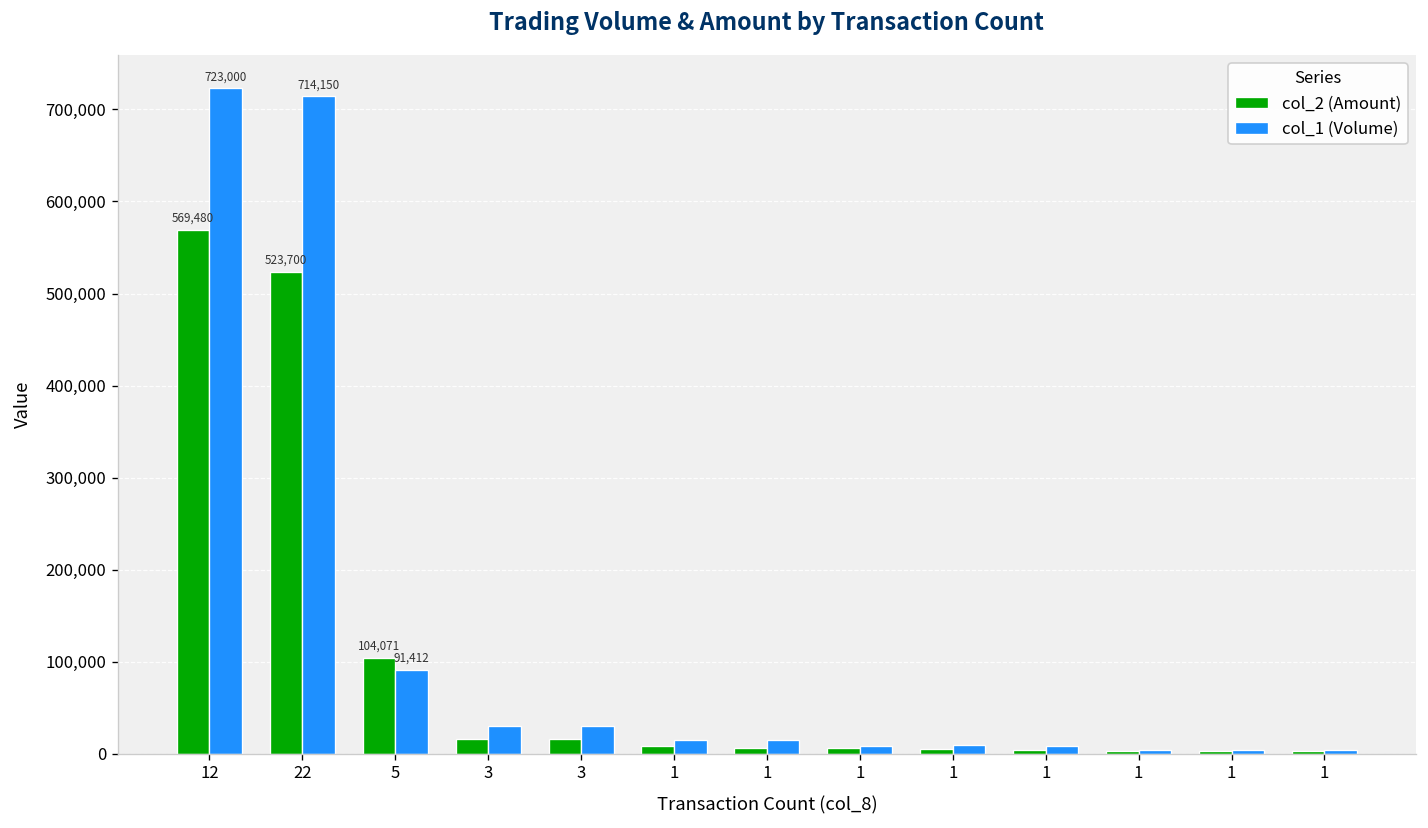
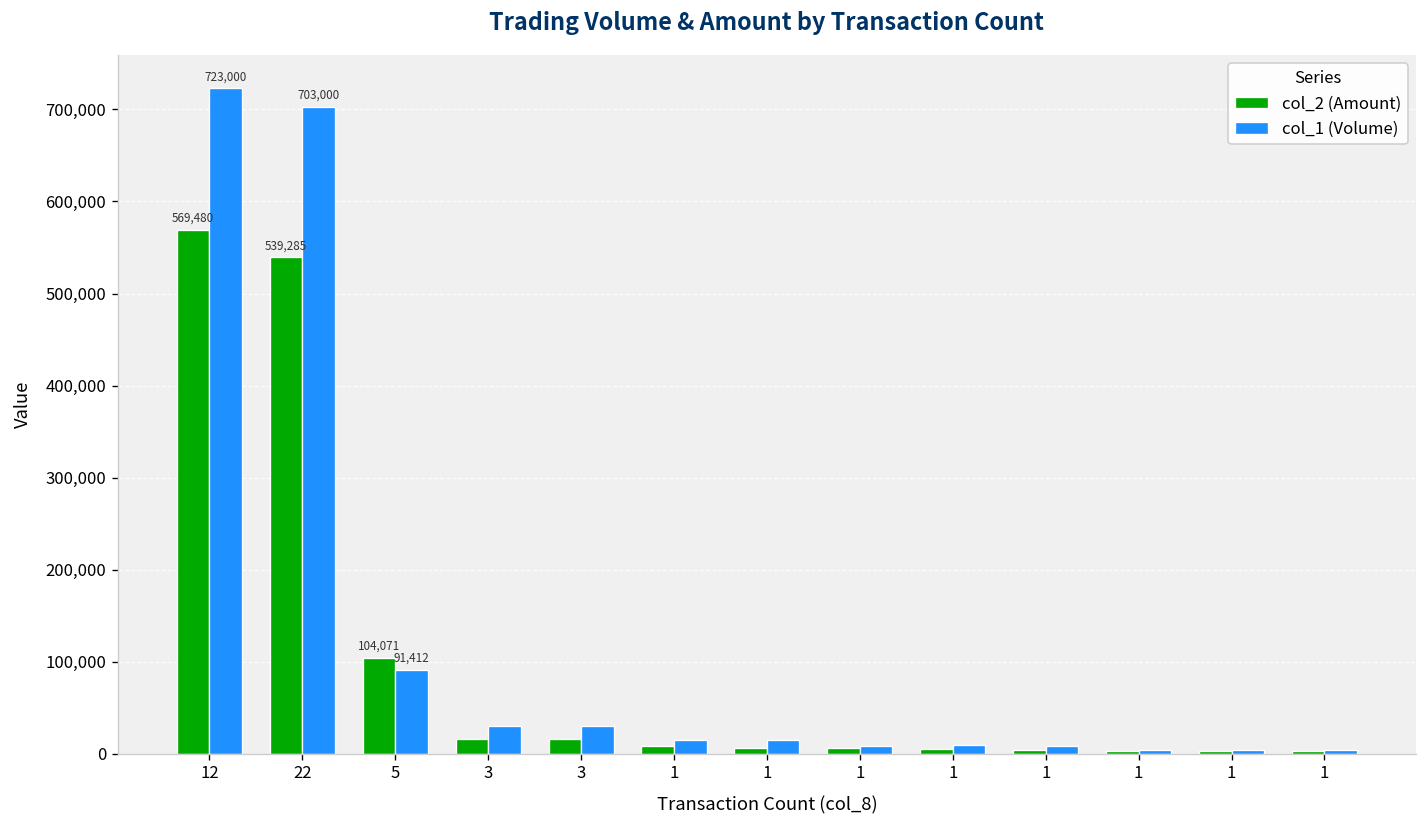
  {
    "col_2 (Amount)": {
      "12": "569,480",
-     "22": "523,700",
+     "22": "539,285",
      "5": "104,071"
    },
    "col_1 (Volume)": {
      "12": "723,000",
-     "22": "714,150",
+     "22": "703,000",
      "5": "91,412"
    }
  }
